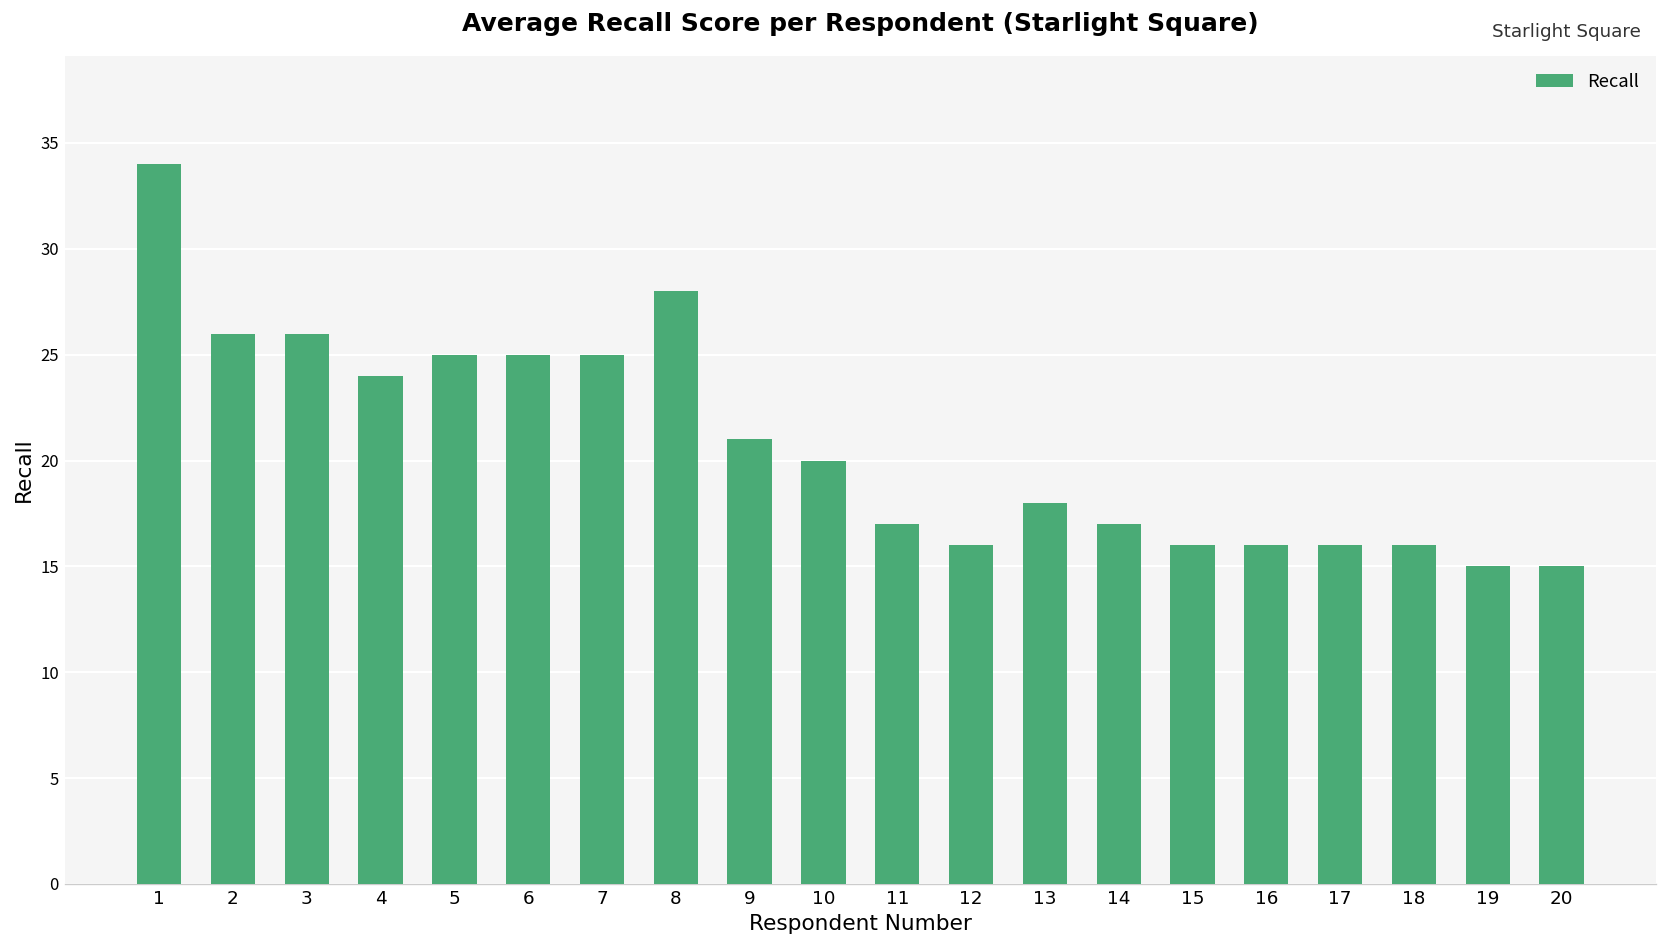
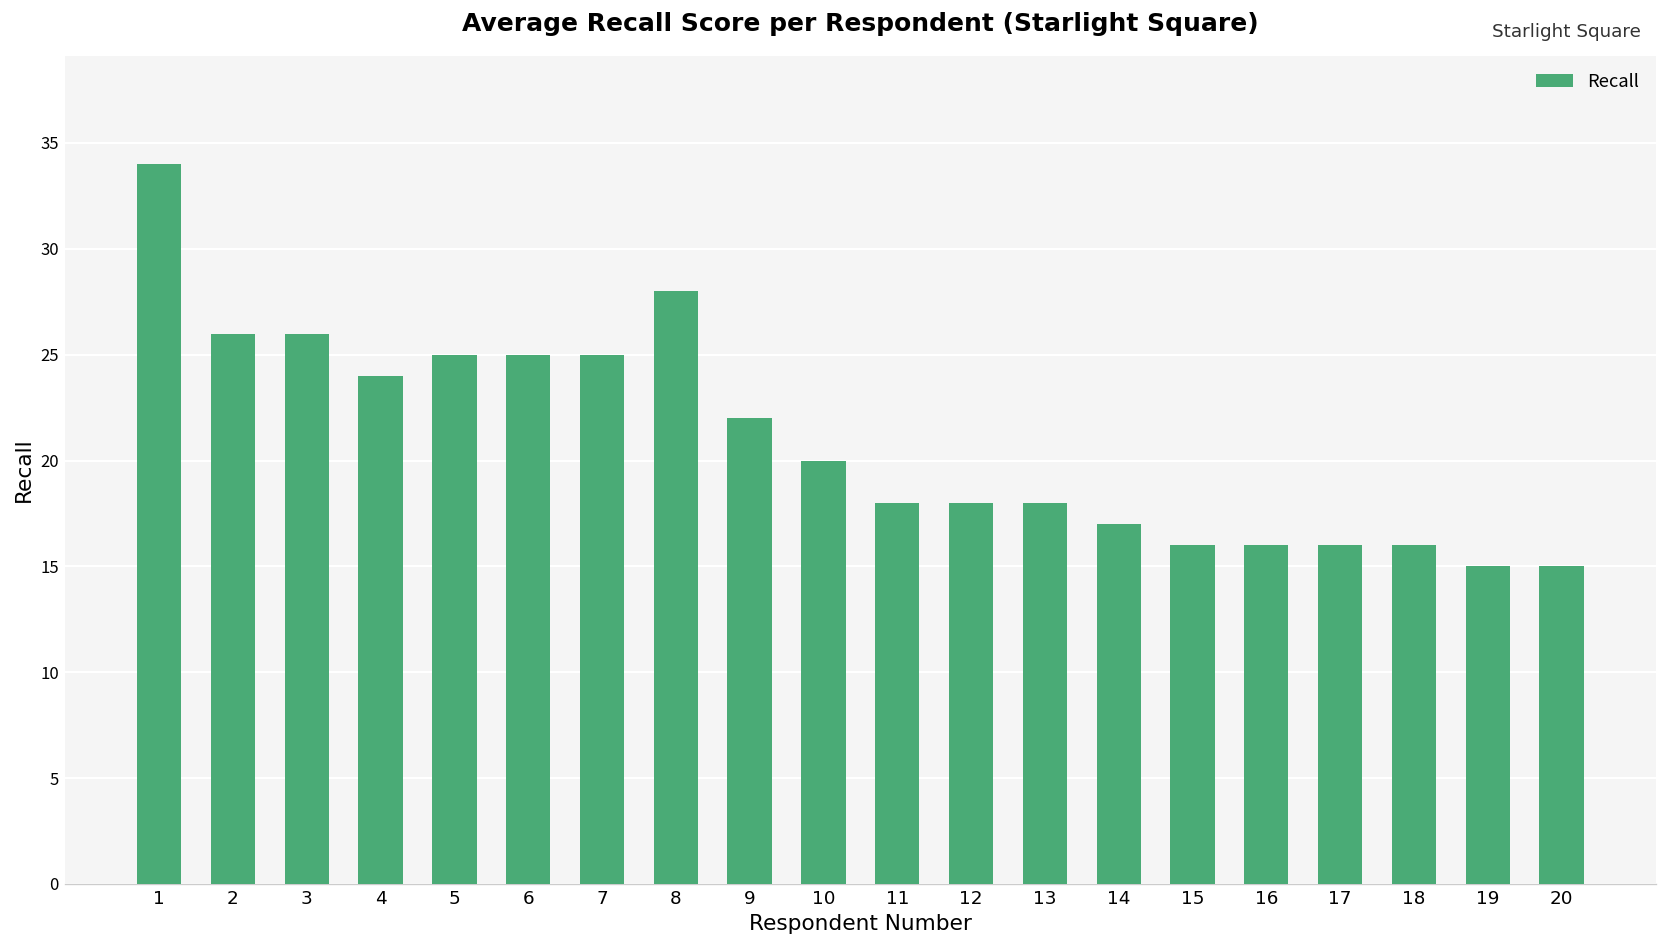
  {
    "1": 34,
    "2": 26,
    "3": 26,
    "4": 24,
    "5": 25,
    "6": 25,
    "7": 25,
    "8": 28,
-   "9": 21,
+   "9": 22,
    "10": 20,
-   "11": 17,
-   "12": 16,
+   "11": 18,
+   "12": 18,
    "13": 18,
    "14": 17,
    "15": 16,
    "16": 16,
    "17": 16,
    "18": 16,
    "19": 15,
    "20": 15
  }
